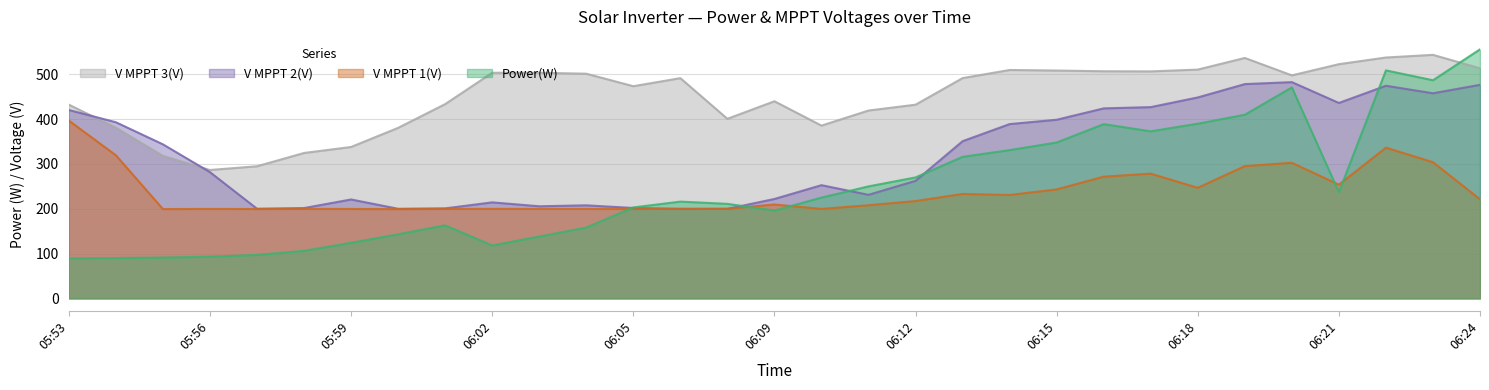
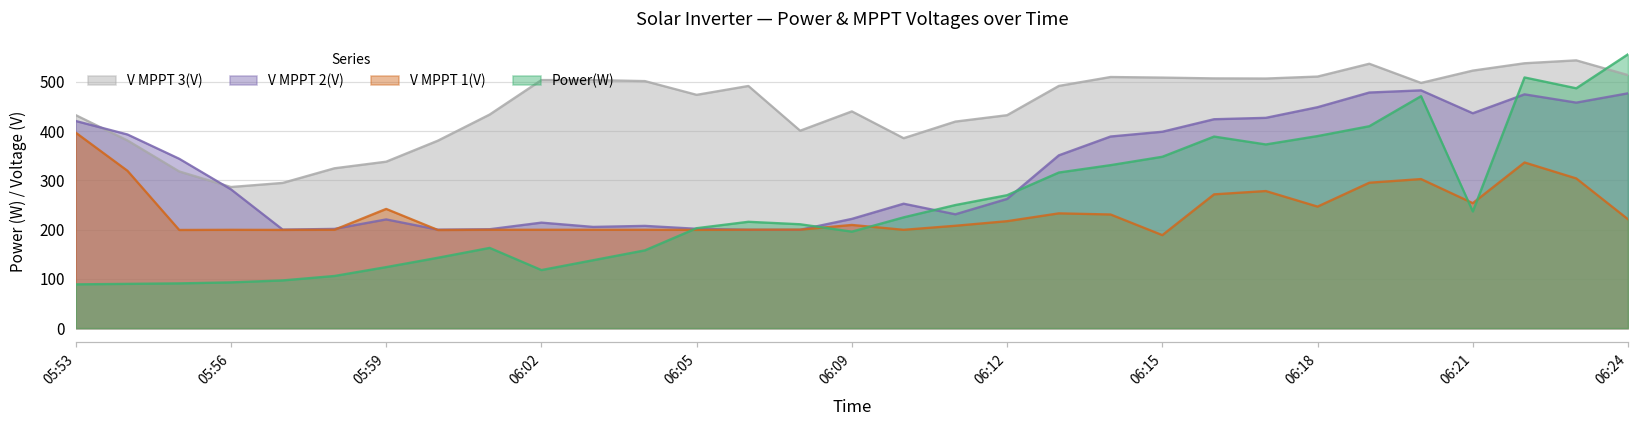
  {
    "V MPPT 1(V)": {
      "05:53": 400,
      "05:56": 200,
-     "05:59": 200,
+     "05:59": 240,
      "06:02": 200,
      "06:09": 210,
      "06:12": 220,
-     "06:15": 240,
+     "06:15": 190,
      "06:18": 250,
      "06:21": 250,
      "06:24": 220
    },
    "Power(W)": {
      "05:53": 90,
      "05:56": 90,
      "05:59": 120,
      "06:02": 120,
      "06:09": 200,
      "06:12": 270,
      "06:15": 350,
      "06:18": 390,
      "06:21": 240,
      "06:24": 560
    }
  }
